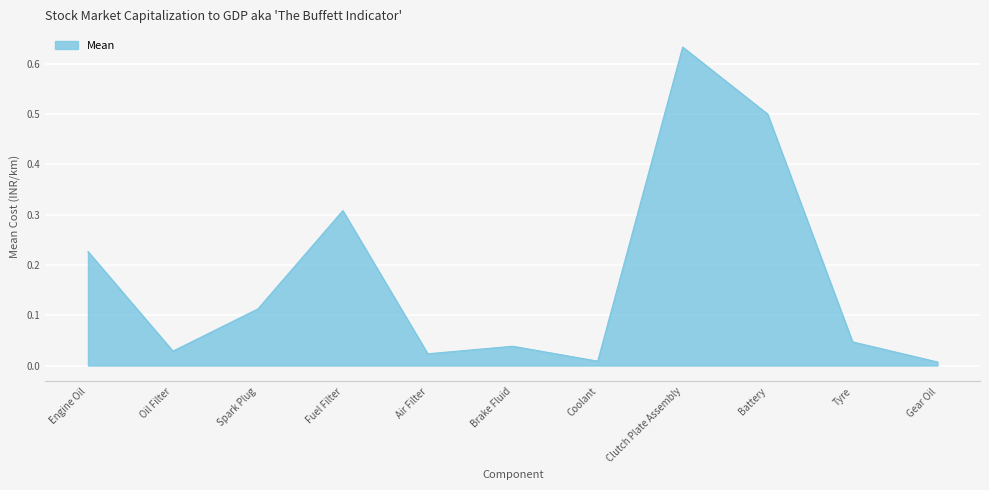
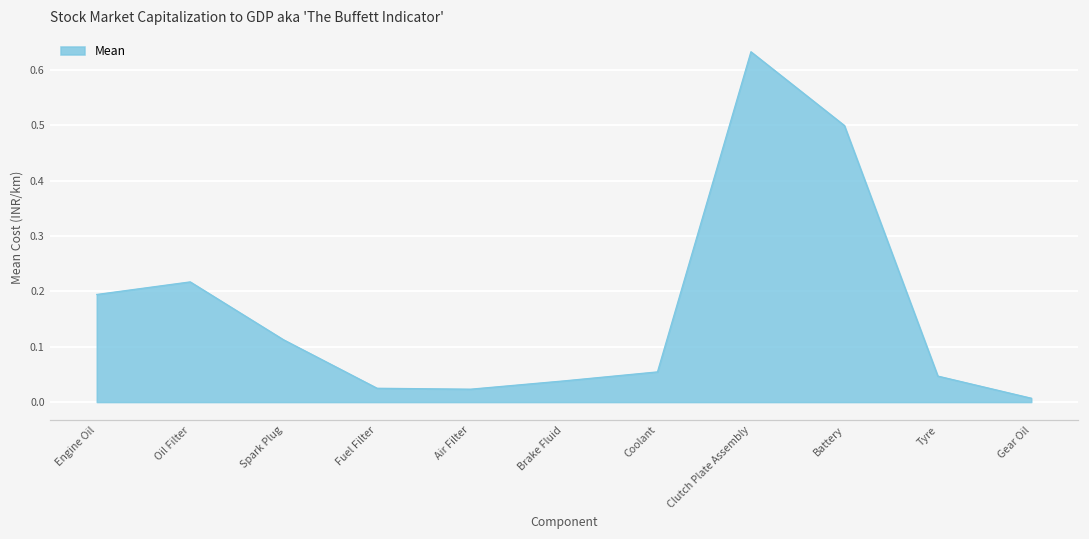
  {
-   "Engine Oil": 0.23,
-   "Oil Filter": 0.03,
+   "Engine Oil": 0.19,
+   "Oil Filter": 0.22,
    "Spark Plug": 0.11,
-   "Fuel Filter": 0.31,
+   "Fuel Filter": 0.03,
    "Air Filter": 0.02,
    "Brake Fluid": 0.04,
-   "Coolant": 0.01,
+   "Coolant": 0.05,
    "Clutch Plate Assembly": 0.63,
    "Battery": 0.50,
    "Tyre": 0.05,
    "Gear Oil": 0.01
  }
